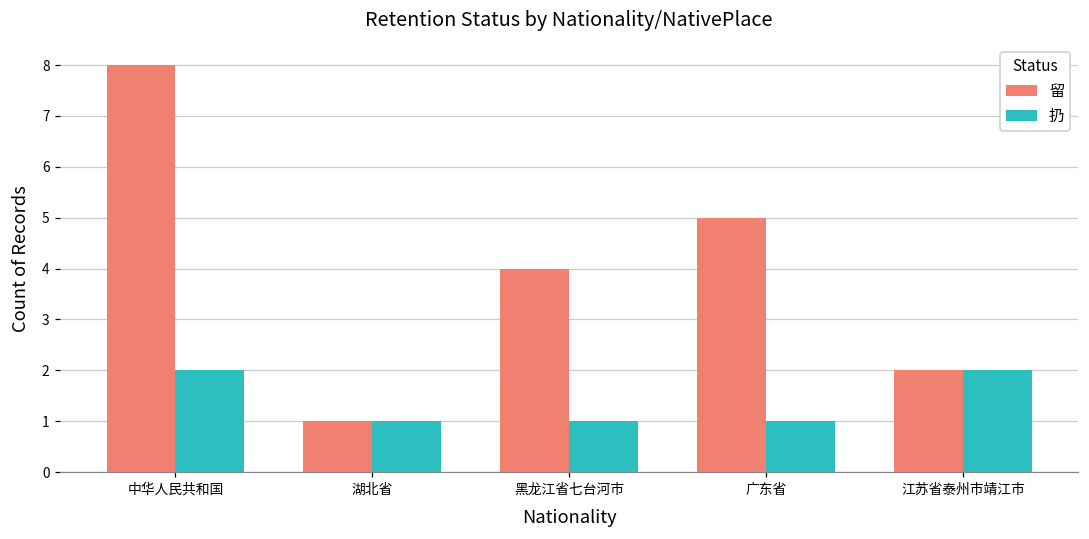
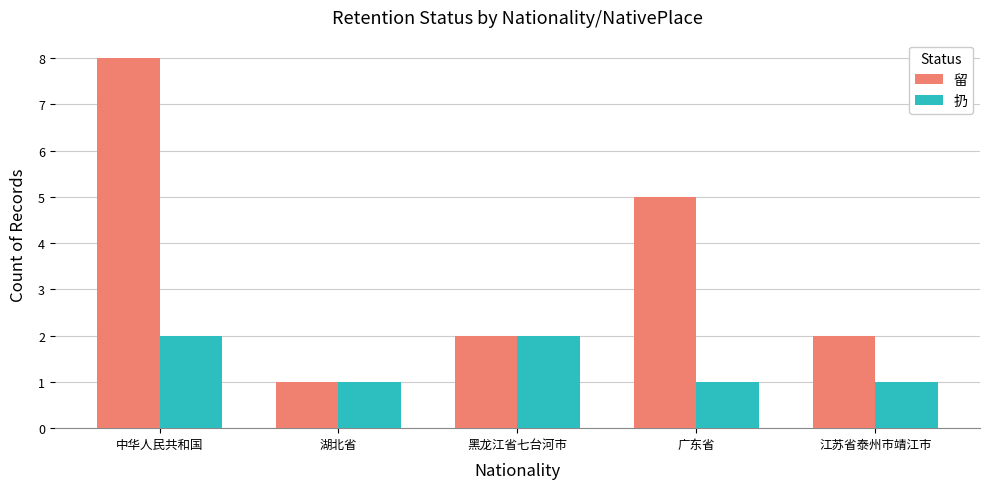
  {
    "留": {
      "中华人民共和国": 8,
      "湖北省": 1,
-     "黑龙江省七台河市": 4,
+     "黑龙江省七台河市": 2,
      "广东省": 5,
      "江苏省泰州市靖江市": 2
    },
    "扔": {
      "中华人民共和国": 2,
      "湖北省": 1,
-     "黑龙江省七台河市": 1,
+     "黑龙江省七台河市": 2,
      "广东省": 1,
-     "江苏省泰州市靖江市": 2
+     "江苏省泰州市靖江市": 1
    }
  }
